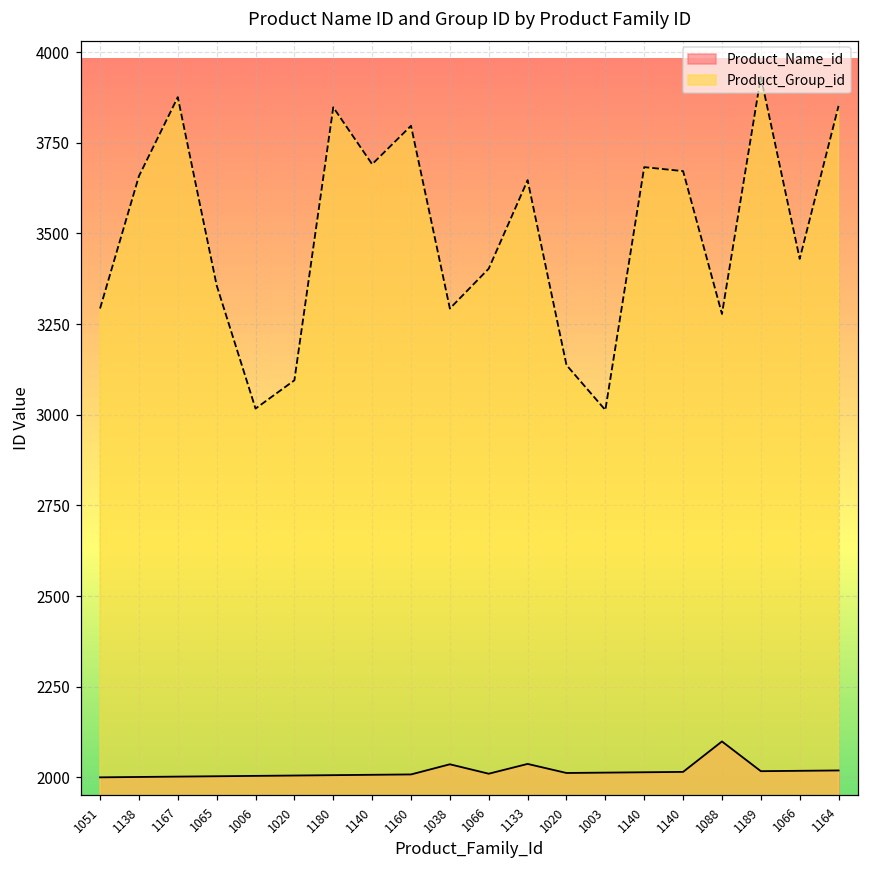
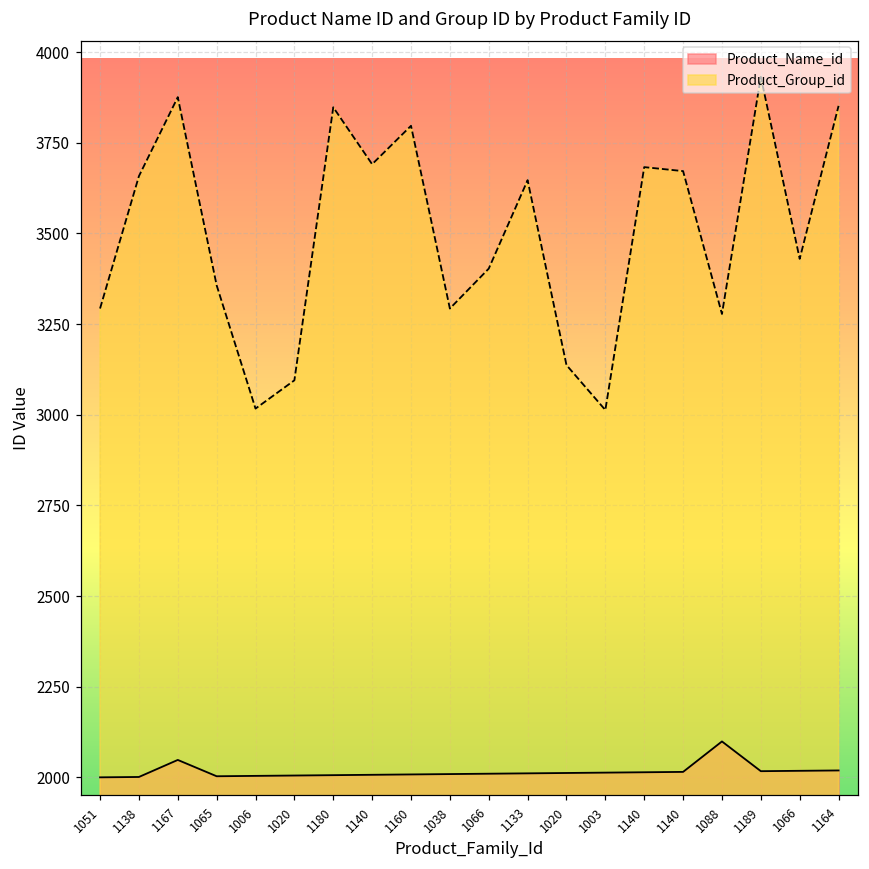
  {
    "Product_Name_id": {
      "1051": 2000,
      "1138": 2000,
-     "1167": 2000,
+     "1167": 2050,
      "1065": 2000,
      "1006": 2000,
      "1180": 2010,
      "1160": 2010,
-     "1038": 2040,
-     "1133": 2040,
+     "1038": 2010,
+     "1133": 2010,
      "1003": 2010,
      "1088": 2100,
      "1189": 2020,
      "1164": 2020
    },
    "Product_Group_id": {
      "1051": 3290,
      "1138": 3660,
      "1167": 3880,
      "1065": 3360,
      "1006": 3020,
      "1180": 3850,
      "1160": 3800,
      "1038": 3290,
      "1133": 3650,
      "1003": 3010,
      "1088": 3280,
      "1164": 3850
    }
  }
